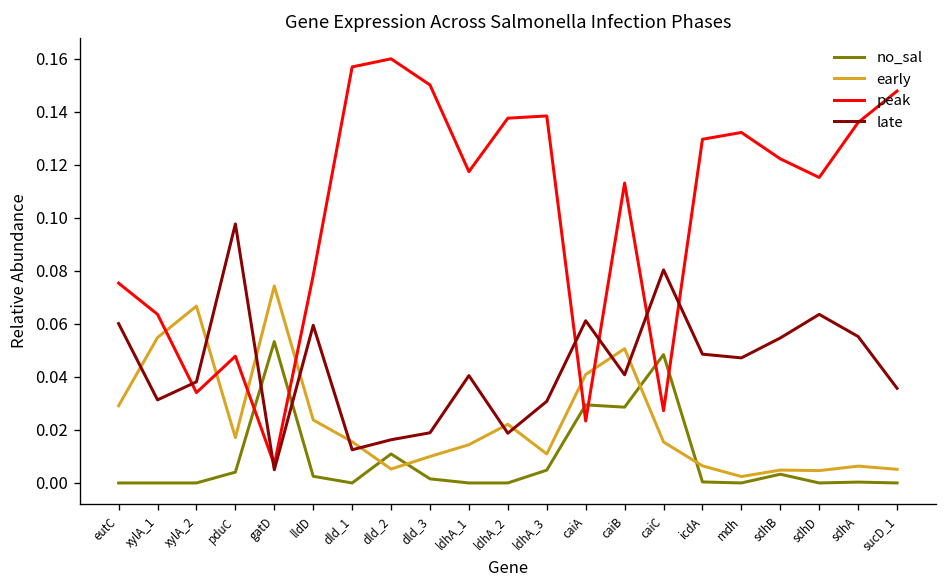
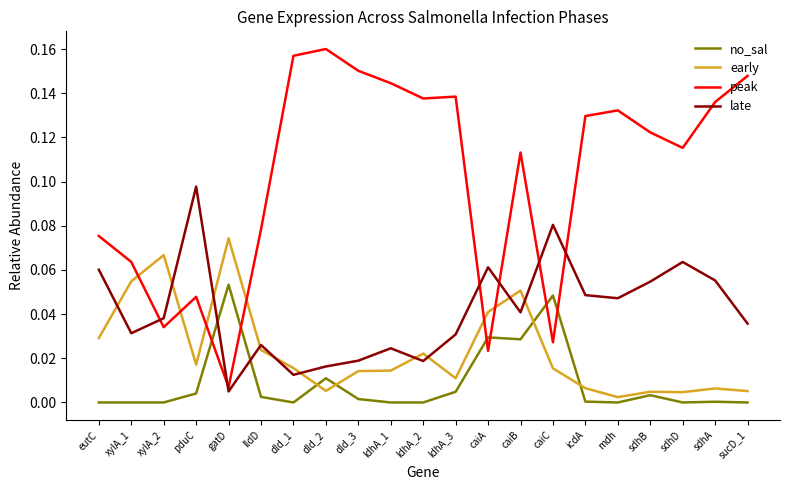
  {
    "no_sal": {
      "eutC": 0.000,
      "xylA_1": 0.000,
      "xylA_2": 0.000,
      "pduC": 0.004,
      "gatD": 0.053,
      "lldD": 0.003,
      "dld_1": 0.000,
      "dld_2": 0.011,
      "dld_3": 0.002,
      "ldhA_1": 0.000,
      "ldhA_2": 0.000,
      "ldhA_3": 0.005,
      "caiA": 0.029,
      "caiB": 0.029,
      "caiC": 0.048,
      "icdA": 0.000,
      "mdh": 0.000,
      "sdhB": 0.003,
      "sdhD": 0.000,
      "sdhA": 0.000,
      "sucD_1": 0.000
    },
    "early": {
      "eutC": 0.029,
      "xylA_1": 0.055,
      "xylA_2": 0.067,
      "pduC": 0.017,
      "gatD": 0.074,
      "lldD": 0.024,
      "dld_1": 0.016,
      "dld_2": 0.005,
-     "dld_3": 0.010,
+     "dld_3": 0.014,
      "ldhA_1": 0.014,
      "ldhA_2": 0.022,
      "ldhA_3": 0.011,
      "caiA": 0.041,
      "caiB": 0.051,
      "caiC": 0.015,
      "icdA": 0.006,
      "mdh": 0.002,
      "sdhB": 0.005,
      "sdhD": 0.005,
      "sdhA": 0.006,
      "sucD_1": 0.005
    },
    "peak": {
      "eutC": 0.075,
      "xylA_1": 0.064,
      "xylA_2": 0.034,
      "pduC": 0.048,
      "gatD": 0.007,
      "lldD": 0.078,
      "dld_1": 0.157,
      "dld_2": 0.160,
      "dld_3": 0.150,
-     "ldhA_1": 0.117,
+     "ldhA_1": 0.145,
      "ldhA_2": 0.138,
      "ldhA_3": 0.138,
      "caiA": 0.023,
      "caiB": 0.113,
      "caiC": 0.027,
      "icdA": 0.130,
      "mdh": 0.132,
      "sdhB": 0.122,
      "sdhD": 0.115,
      "sdhA": 0.136,
      "sucD_1": 0.148
    },
    "late": {
      "eutC": 0.060,
      "xylA_1": 0.031,
      "xylA_2": 0.038,
      "pduC": 0.098,
      "gatD": 0.005,
-     "lldD": 0.059,
+     "lldD": 0.026,
      "dld_1": 0.013,
      "dld_2": 0.016,
      "dld_3": 0.019,
-     "ldhA_1": 0.041,
+     "ldhA_1": 0.025,
      "ldhA_2": 0.019,
      "ldhA_3": 0.031,
      "caiA": 0.061,
      "caiB": 0.041,
      "caiC": 0.080,
      "icdA": 0.049,
      "mdh": 0.047,
      "sdhB": 0.055,
      "sdhD": 0.064,
      "sdhA": 0.055,
      "sucD_1": 0.036
    }
  }
